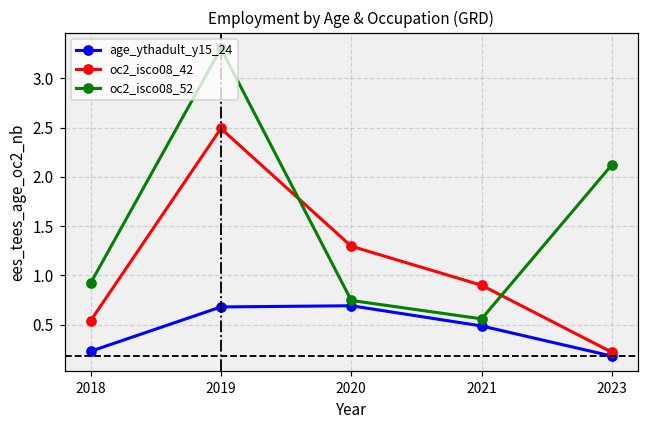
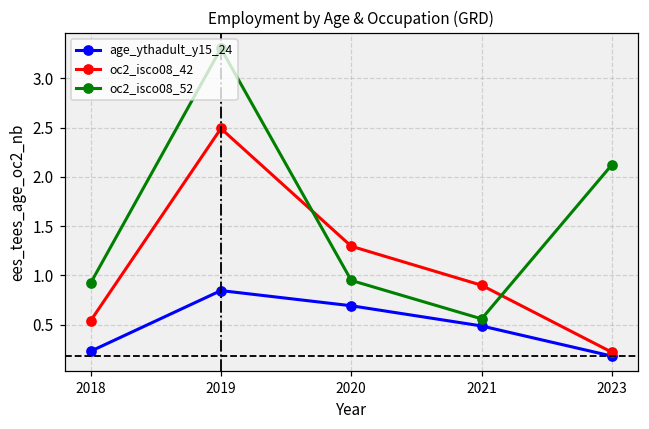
  {
    "age_ythadult_y15_24": {
      "2018": 0.2,
-     "2019": 0.7,
+     "2019": 0.8,
      "2020": 0.7,
      "2021": 0.5,
      "2023": 0.2
    },
    "oc2_isco08_42": {
      "2018": 0.5,
      "2019": 2.5,
      "2020": 1.3,
      "2021": 0.9,
      "2023": 0.2
    },
    "oc2_isco08_52": {
      "2018": 0.9,
-     "2020": 0.7,
+     "2020": 0.9,
      "2021": 0.6,
      "2023": 2.1
    }
  }
